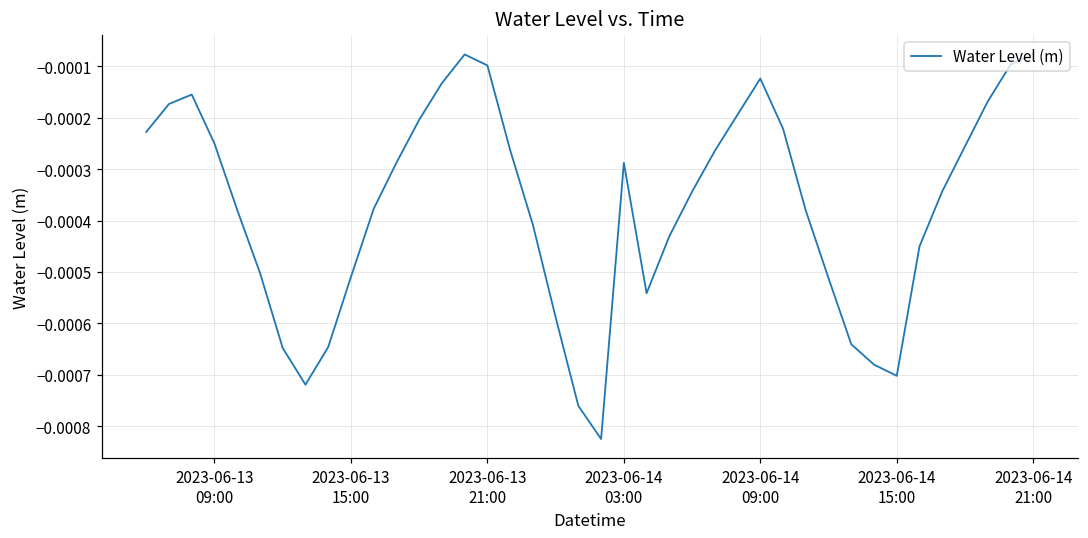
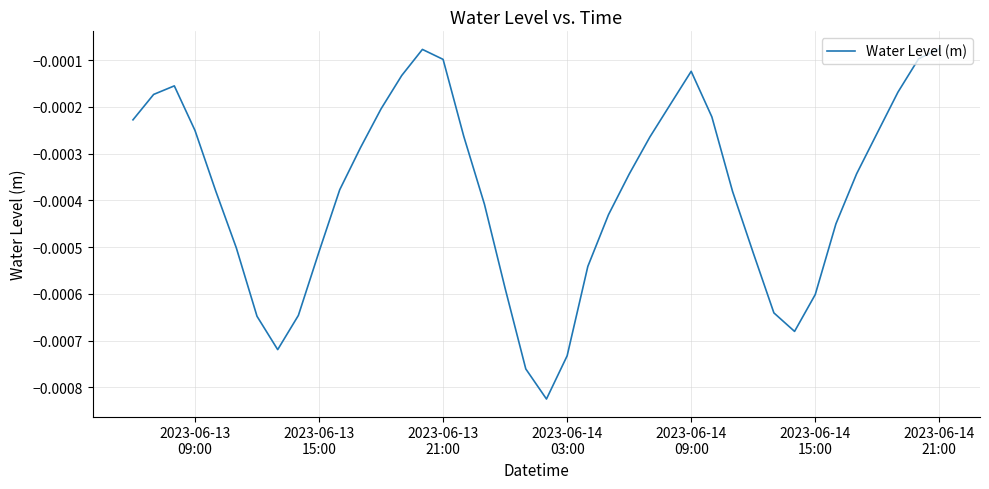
  {
    "2023-06-13 09:00": -0.00025,
    "2023-06-13 15:00": -0.00051,
    "2023-06-13 21:00": -0.00010,
-   "2023-06-14 03:00": -0.00029,
+   "2023-06-14 03:00": -0.00073,
    "2023-06-14 09:00": -0.00012,
-   "2023-06-14 15:00": -0.00070
+   "2023-06-14 15:00": -0.00060
  }
